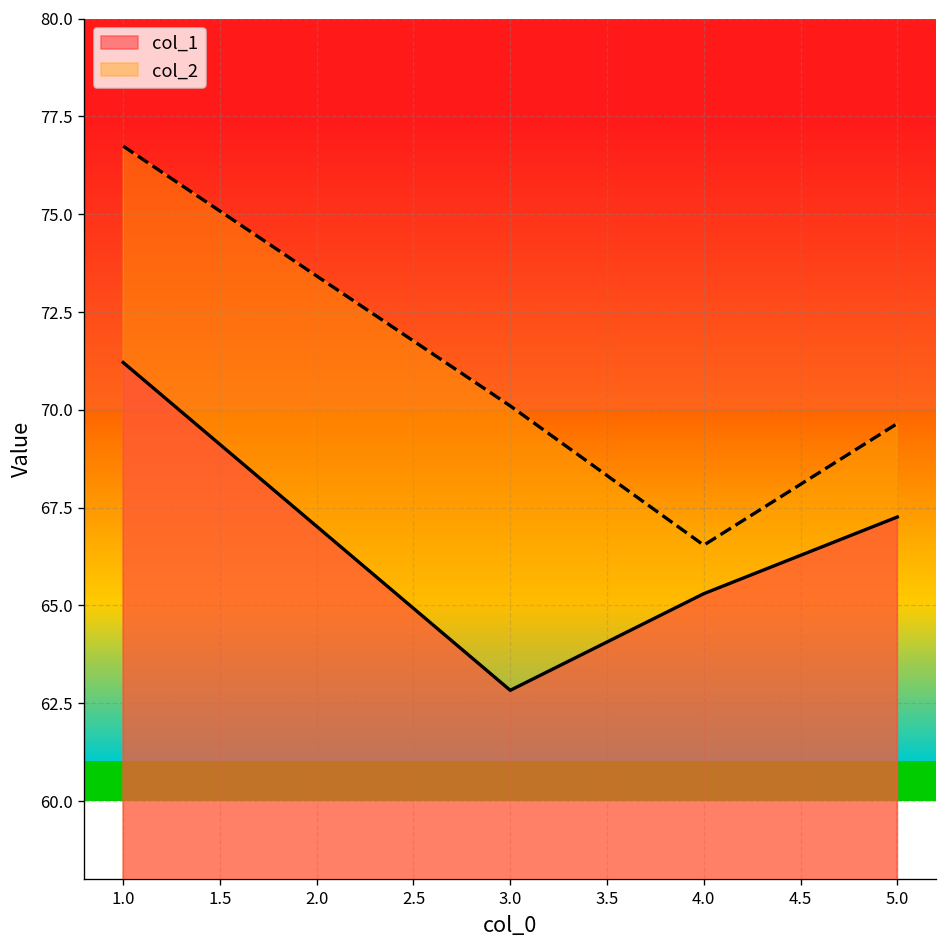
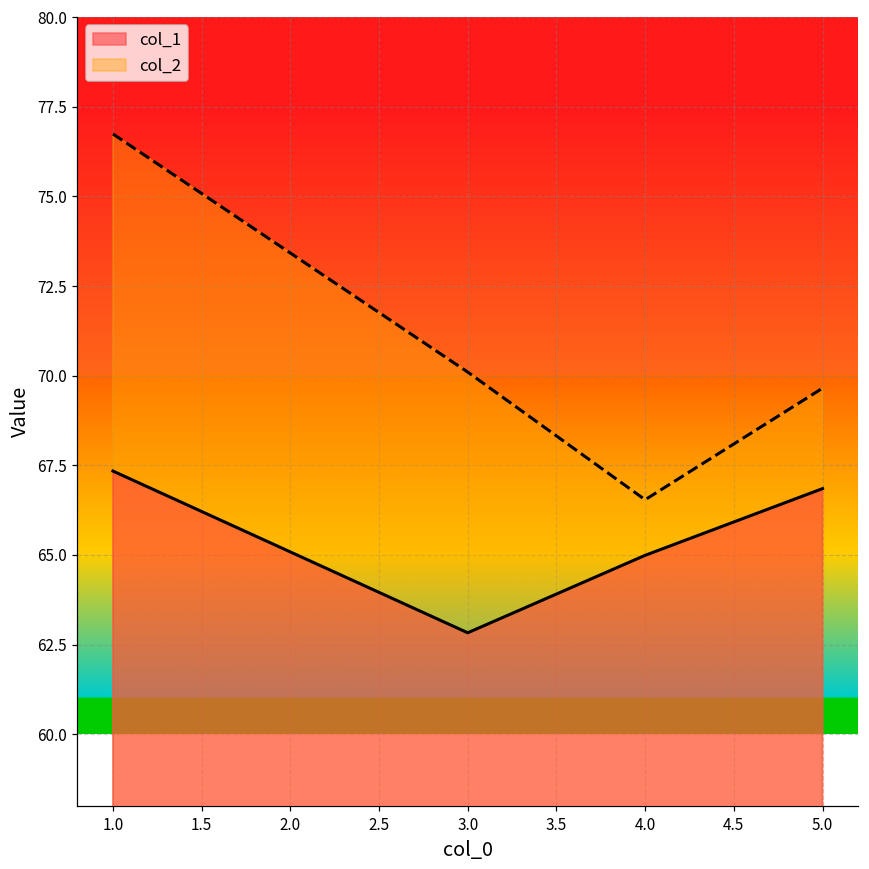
  {
    "col_1": {
-     "1.0": 71.2,
+     "1.0": 67.3,
      "3.0": 62.8,
-     "4.0": 65.3,
-     "5.0": 67.3
+     "4.0": 65.0,
+     "5.0": 66.9
    },
    "col_2": {
      "1.0": 76.7,
      "3.0": 70.1,
      "4.0": 66.5,
      "5.0": 69.7
    }
  }
